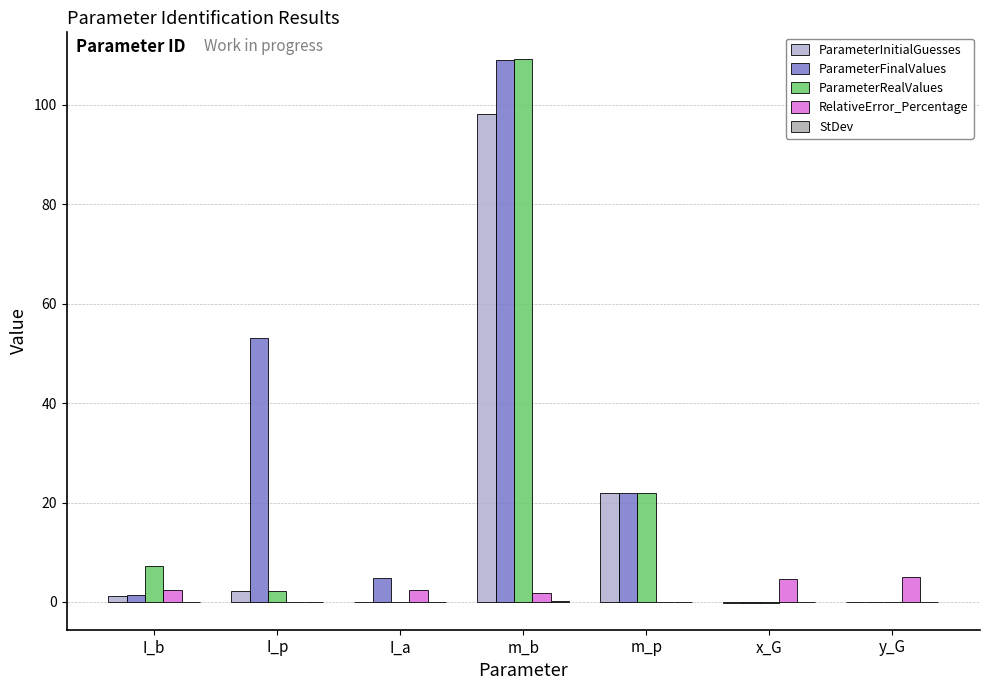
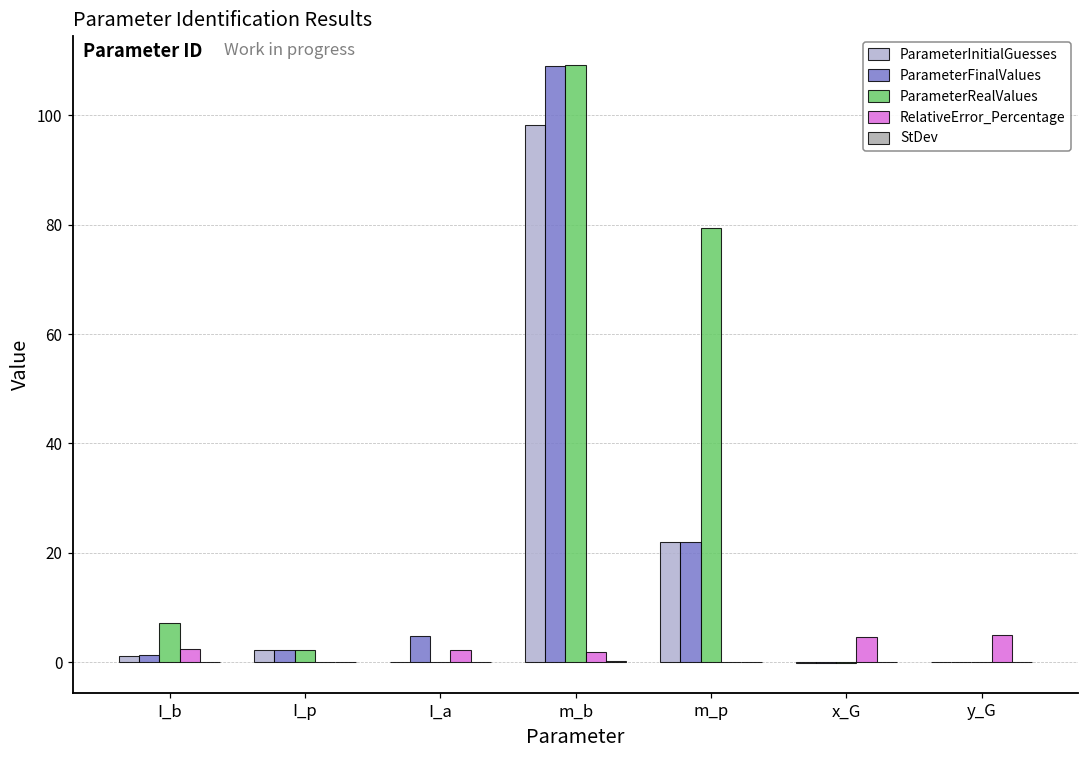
  {
    "ParameterFinalValues": {
      "I_b": 1,
-     "I_p": 53,
+     "I_p": 2,
      "I_a": 5,
      "m_b": 109,
      "m_p": 22
    },
    "ParameterRealValues": {
      "I_b": 7,
      "I_p": 2,
      "m_b": 109,
-     "m_p": 22,
+     "m_p": 79,
      "y_G": 0
    },
    "RelativeError_Percentage": {
      "I_b": 2,
      "I_p": 0,
      "I_a": 2,
      "m_b": 2,
      "m_p": 0,
      "x_G": 5,
      "y_G": 5
    }
  }
